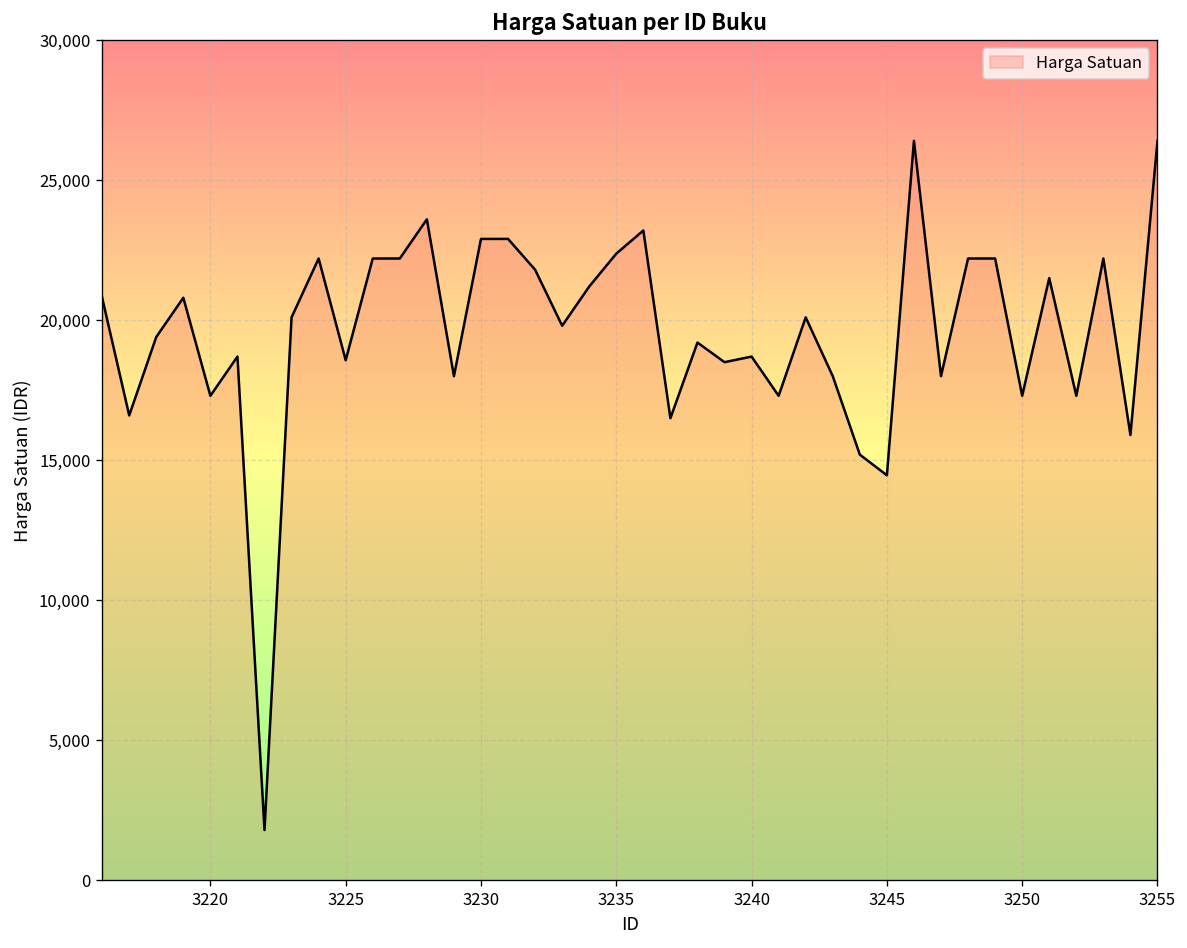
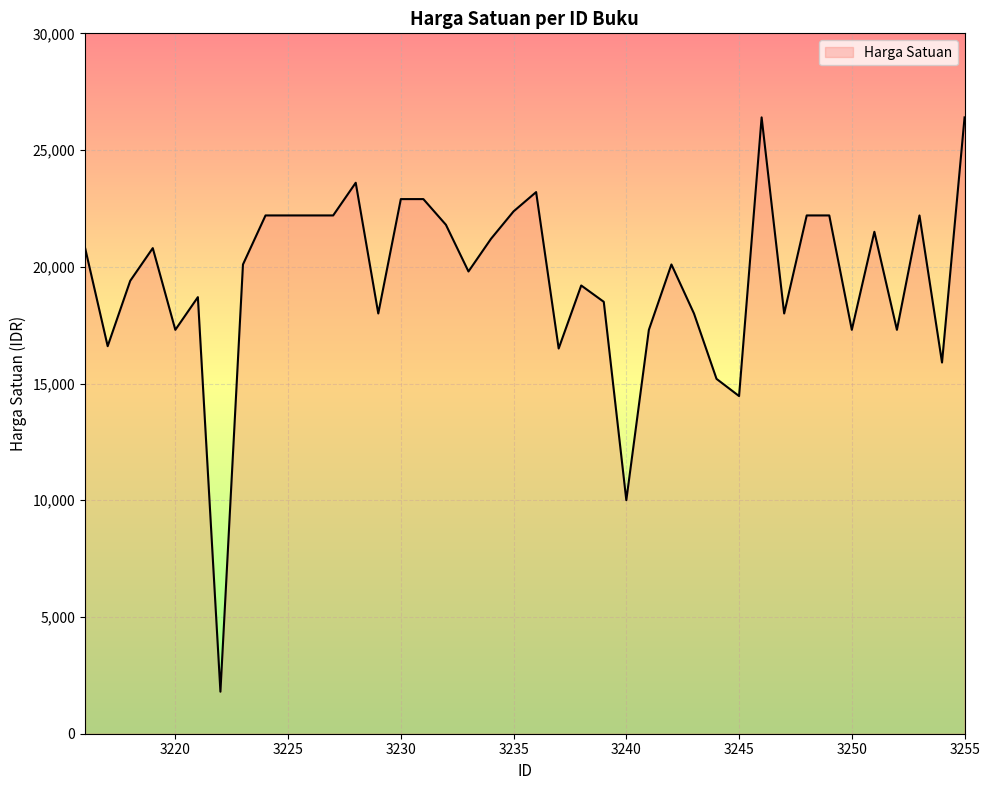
  {
    "3220": "17,300",
-   "3225": "18,600",
+   "3225": "22,200",
    "3230": "22,900",
    "3235": "22,400",
-   "3240": "18,700",
+   "3240": "10,000",
    "3245": "14,500",
    "3250": "17,300",
    "3255": "26,400"
  }
